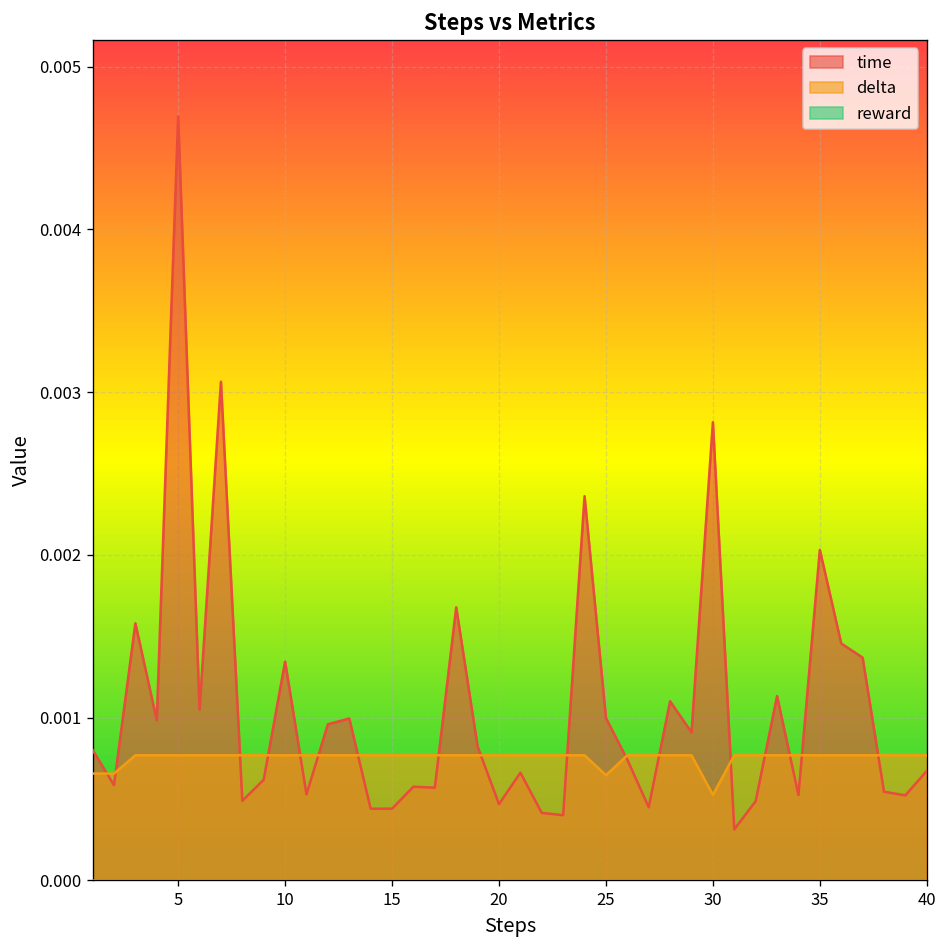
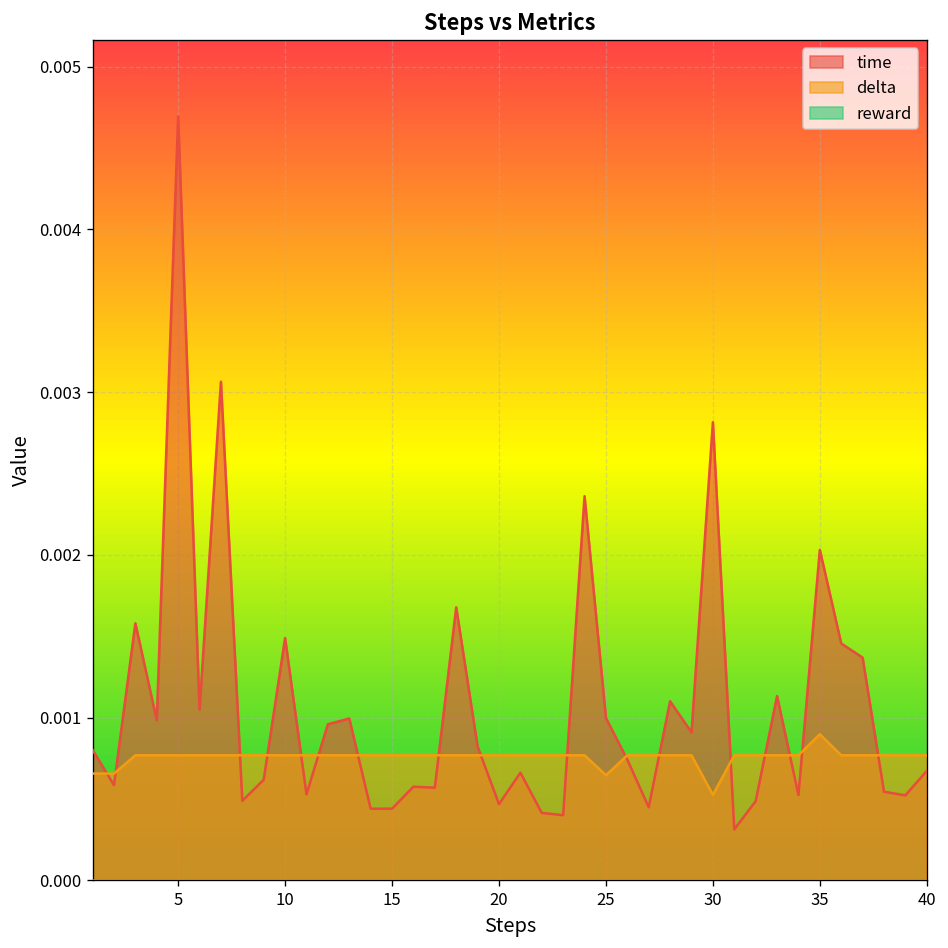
  {
    "time": {
      "5": 0.00469,
-     "10": 0.00134,
+     "10": 0.00149,
      "15": 0.00044,
      "20": 0.00047,
      "25": 0.00100,
      "30": 0.00282,
      "35": 0.00203,
      "40": 0.00067
    },
    "delta": {
      "5": 0.00077,
      "10": 0.00077,
      "15": 0.00077,
      "20": 0.00077,
      "25": 0.00065,
      "30": 0.00053,
-     "35": 0.00077,
+     "35": 0.00090,
      "40": 0.00077
    },
    "reward": {
      "5": 0.00000,
      "10": 0.00000,
      "15": 0.00000,
      "20": 0.00000,
      "25": 0.00000,
      "30": 0.00000,
      "35": 0.00000,
      "40": 0.00000
    }
  }
